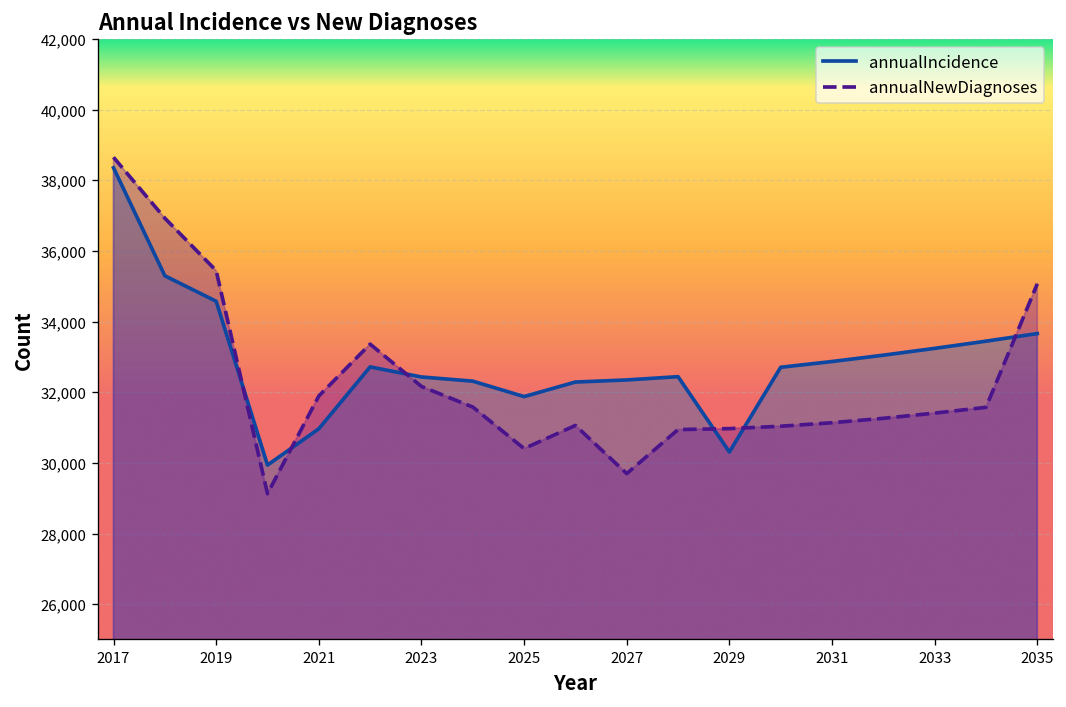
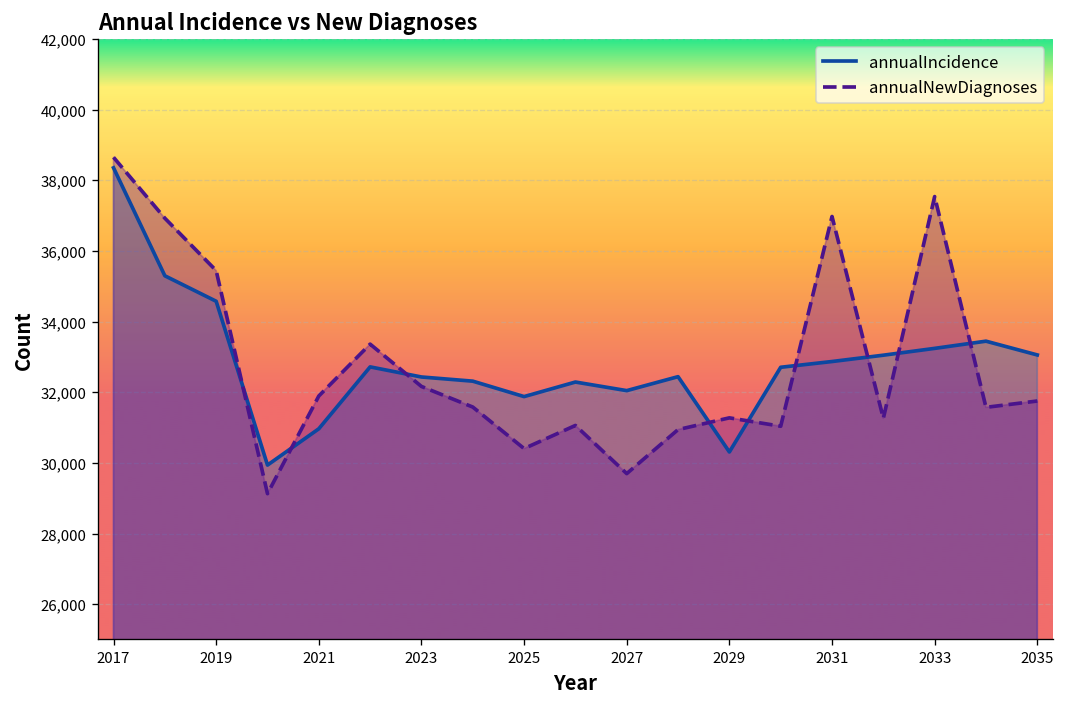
  {
    "annualIncidence": {
      "2017": "38,400",
      "2019": "34,600",
      "2021": "31,000",
      "2023": "32,400",
      "2025": "31,900",
-     "2027": "32,300",
+     "2027": "32,000",
      "2029": "30,300",
      "2031": "32,900",
      "2033": "33,200",
-     "2035": "33,700"
+     "2035": "33,100"
    },
    "annualNewDiagnoses": {
      "2017": "38,700",
      "2019": "35,400",
      "2021": "31,900",
      "2023": "32,200",
      "2025": "30,400",
      "2027": "29,700",
-     "2029": "31,000",
-     "2031": "31,100",
-     "2033": "31,400",
-     "2035": "35,100"
+     "2029": "31,300",
+     "2031": "37,000",
+     "2033": "37,500",
+     "2035": "31,800"
    }
  }
